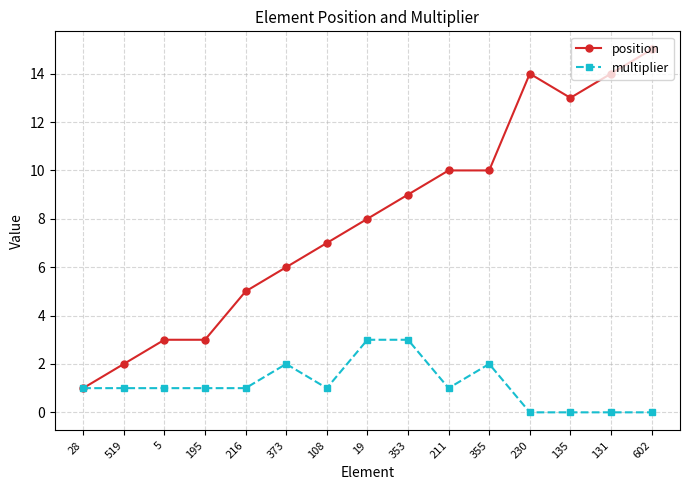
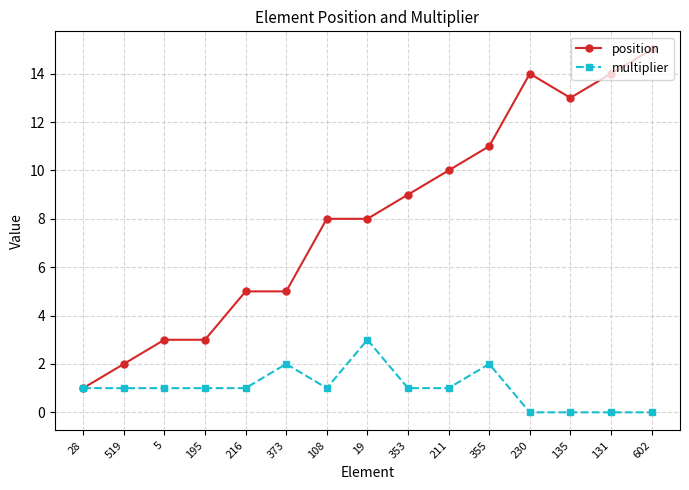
  {
    "position": {
      "519": 2,
      "5": 3,
      "195": 3,
      "216": 5,
-     "373": 6,
-     "108": 7,
+     "373": 5,
+     "108": 8,
      "19": 8,
      "353": 9,
      "211": 10,
-     "355": 10,
+     "355": 11,
      "230": 14,
      "135": 13
    },
    "multiplier": {
      "519": 1,
      "5": 1,
      "195": 1,
      "216": 1,
      "373": 2,
      "108": 1,
      "19": 3,
-     "353": 3,
+     "353": 1,
      "211": 1,
      "355": 2,
      "230": 0,
      "135": 0,
      "131": 0,
      "602": 0
    }
  }
